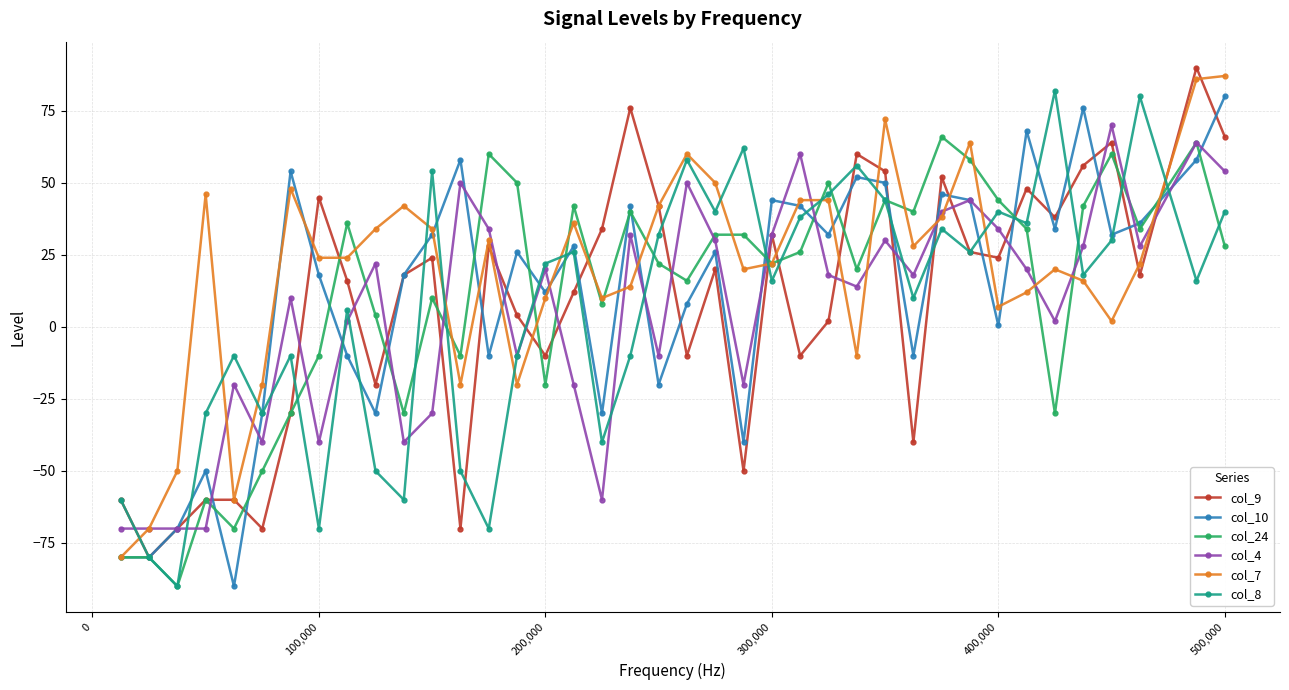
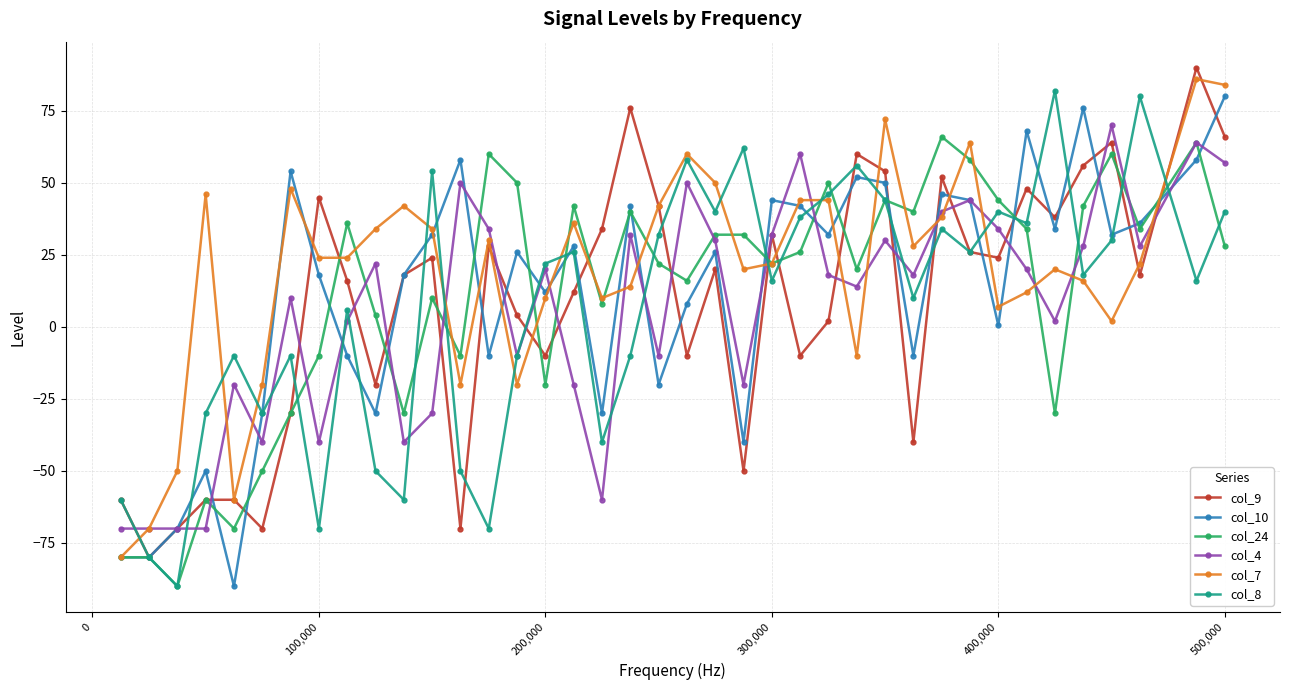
  {
    "col_9": {
      "100,000": 45,
      "200,000": -10,
      "400,000": 24,
      "500,000": 66
    },
    "col_10": {
      "100,000": 18,
      "200,000": 12,
      "300,000": 44,
      "400,000": 1,
      "500,000": 80
    },
    "col_4": {
      "100,000": -40,
      "200,000": 20,
      "400,000": 34,
-     "500,000": 54
+     "500,000": 57
    },
    "col_7": {
      "100,000": 24,
      "200,000": 10,
      "400,000": 7,
-     "500,000": 87
+     "500,000": 84
    }
  }
